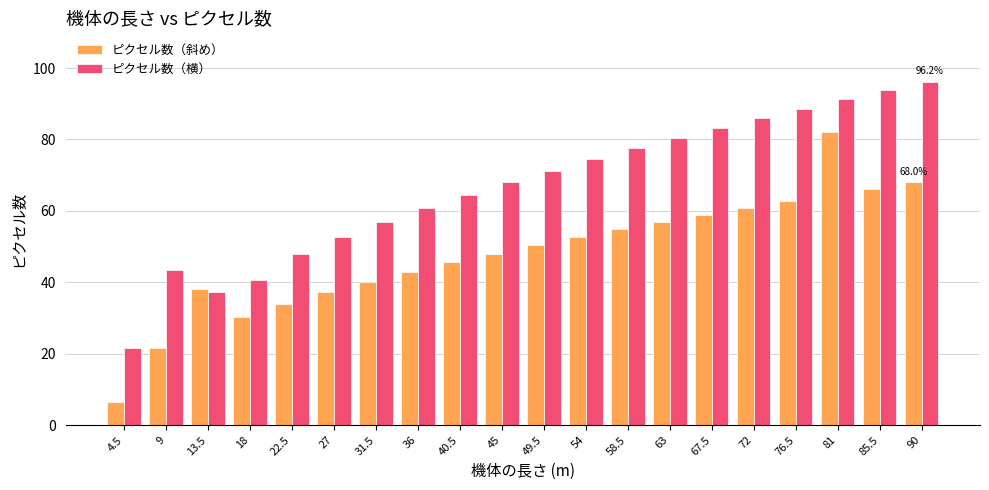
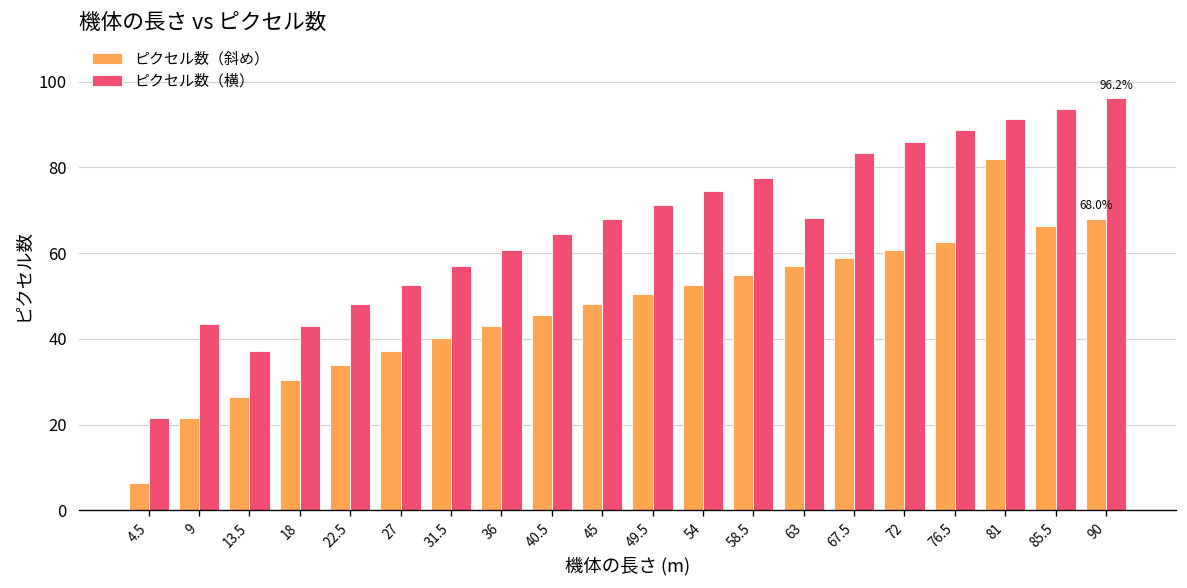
  {
    "ピクセル数（斜め）": {
      "4.5": 6,
      "9": 22,
-     "13.5": 38,
+     "13.5": 26,
      "18": 30,
      "22.5": 34,
      "27": 37,
      "31.5": 40,
      "36": 43,
      "40.5": 46,
      "45": 48,
      "49.5": 50,
      "54": 53,
      "58.5": 55,
      "63": 57,
      "67.5": 59,
      "72": 61,
      "76.5": 63,
      "81": 82,
      "85.5": 66
    },
    "ピクセル数（横）": {
      "4.5": 22,
      "9": 43,
      "13.5": 37,
-     "18": 41,
+     "18": 43,
      "22.5": 48,
      "27": 53,
      "31.5": 57,
      "36": 61,
      "40.5": 65,
      "45": 68,
      "49.5": 71,
      "54": 74,
      "58.5": 78,
-     "63": 80,
+     "63": 68,
      "67.5": 83,
      "72": 86,
      "76.5": 89,
      "81": 91,
      "85.5": 94
    }
  }
